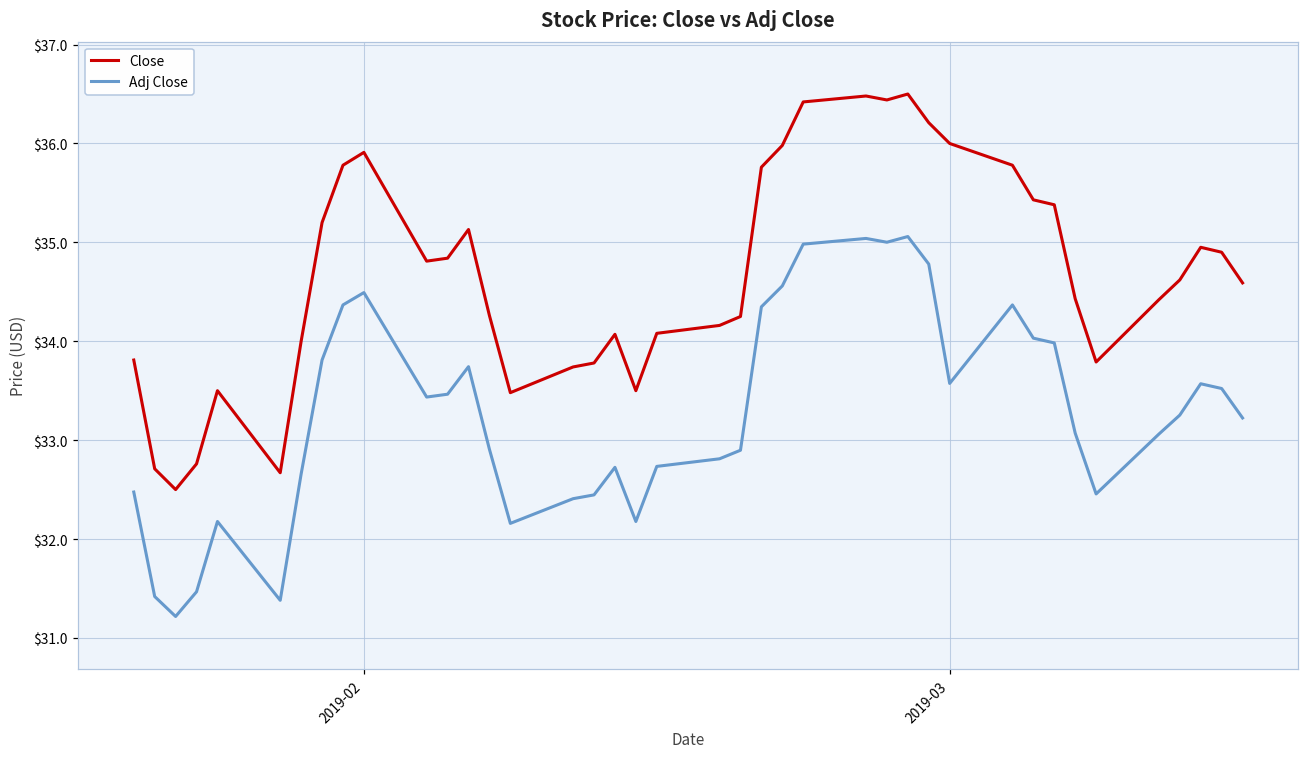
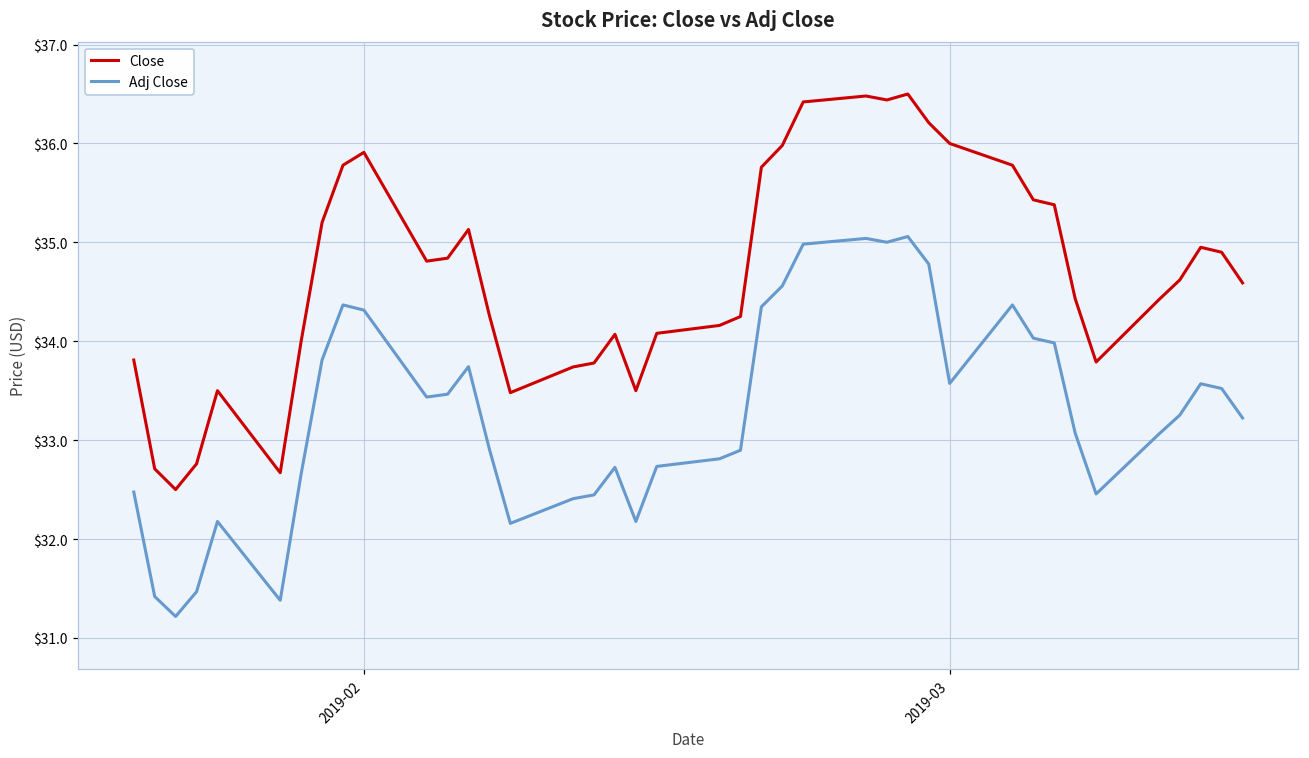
  {
    "Close": {
      "2019-02": "$35.9",
      "2019-03": "$36.0"
    },
    "Adj Close": {
-     "2019-02": "$34.5",
+     "2019-02": "$34.3",
      "2019-03": "$33.6"
    }
  }
